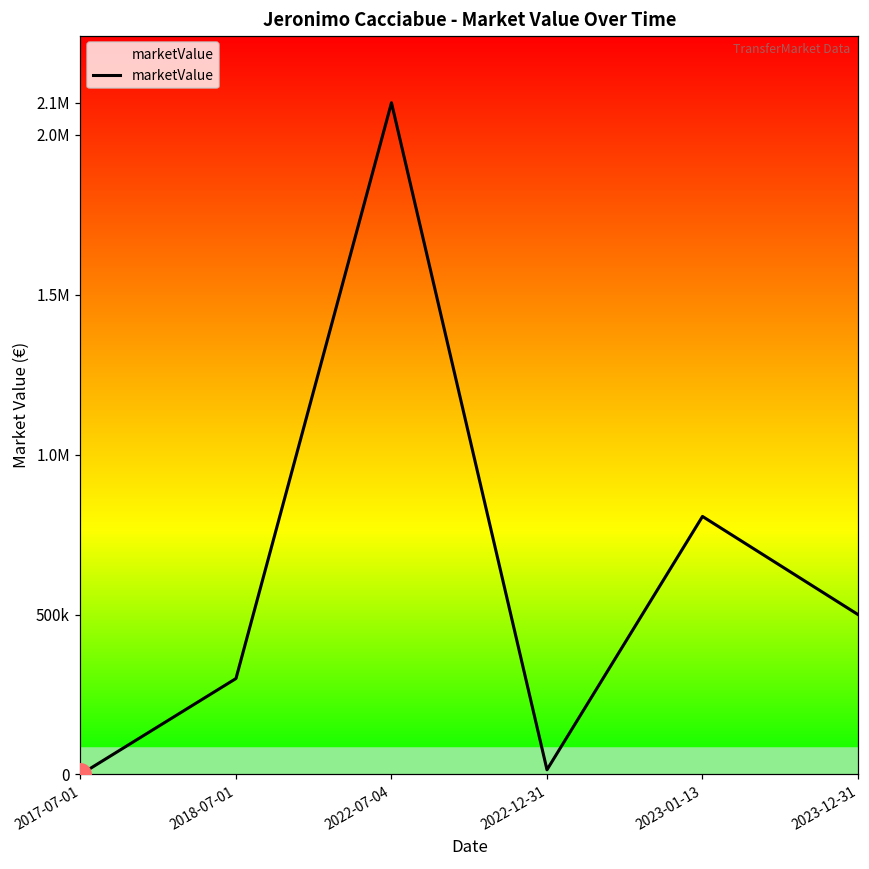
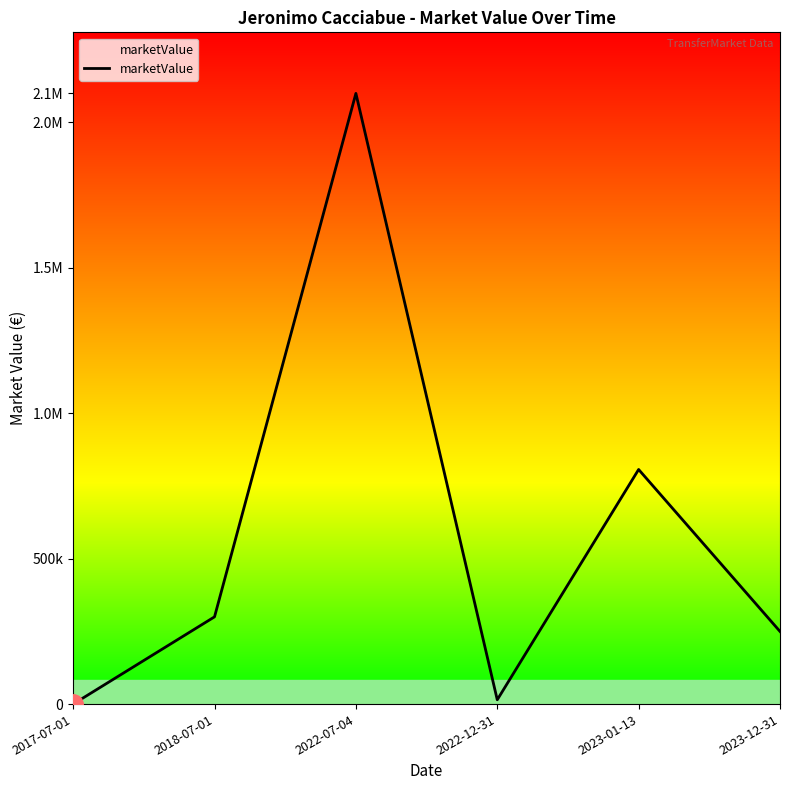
  {
    "marketValue": {
      "2018-07-01": 300000,
      "2022-07-04": 2100000,
      "2023-01-13": 810000,
-     "2023-12-31": 500000
+     "2023-12-31": 250000
    }
  }
